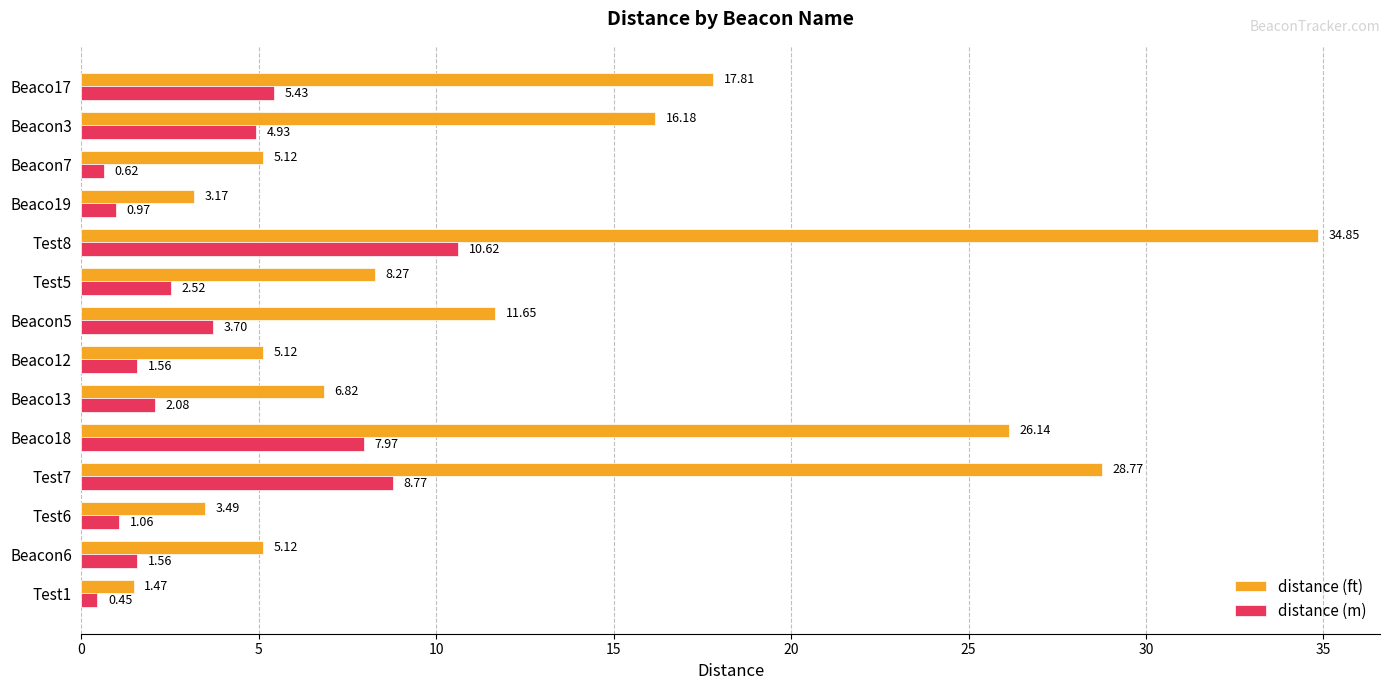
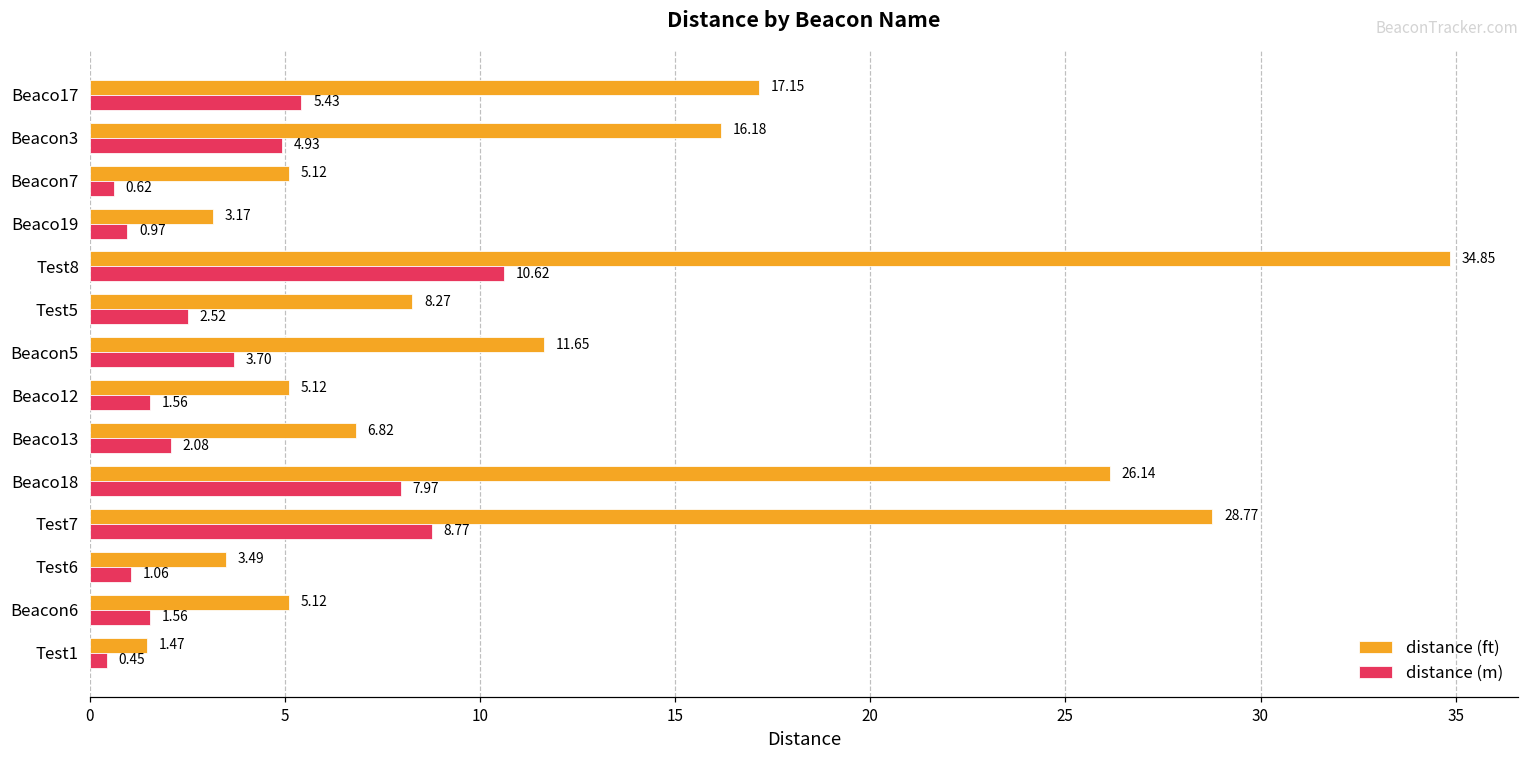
  {
    "distance (ft)": {
-     "Beaco17": 17.81,
+     "Beaco17": 17.15,
      "Beacon3": 16.18,
      "Beacon7": 5.12,
      "Beaco19": 3.17,
      "Test8": 34.85,
      "Test5": 8.27,
      "Beacon5": 11.65,
      "Beaco12": 5.12,
      "Beaco13": 6.82,
      "Beaco18": 26.14,
      "Test7": 28.77,
      "Test6": 3.49,
      "Beacon6": 5.12,
      "Test1": 1.47
    },
    "distance (m)": {
      "Beaco17": 5.43,
      "Beacon3": 4.93,
      "Beacon7": 0.62,
      "Beaco19": 0.97,
      "Test8": 10.62,
      "Test5": 2.52,
      "Beacon5": 3.70,
      "Beaco12": 1.56,
      "Beaco13": 2.08,
      "Beaco18": 7.97,
      "Test7": 8.77,
      "Test6": 1.06,
      "Beacon6": 1.56,
      "Test1": 0.45
    }
  }
